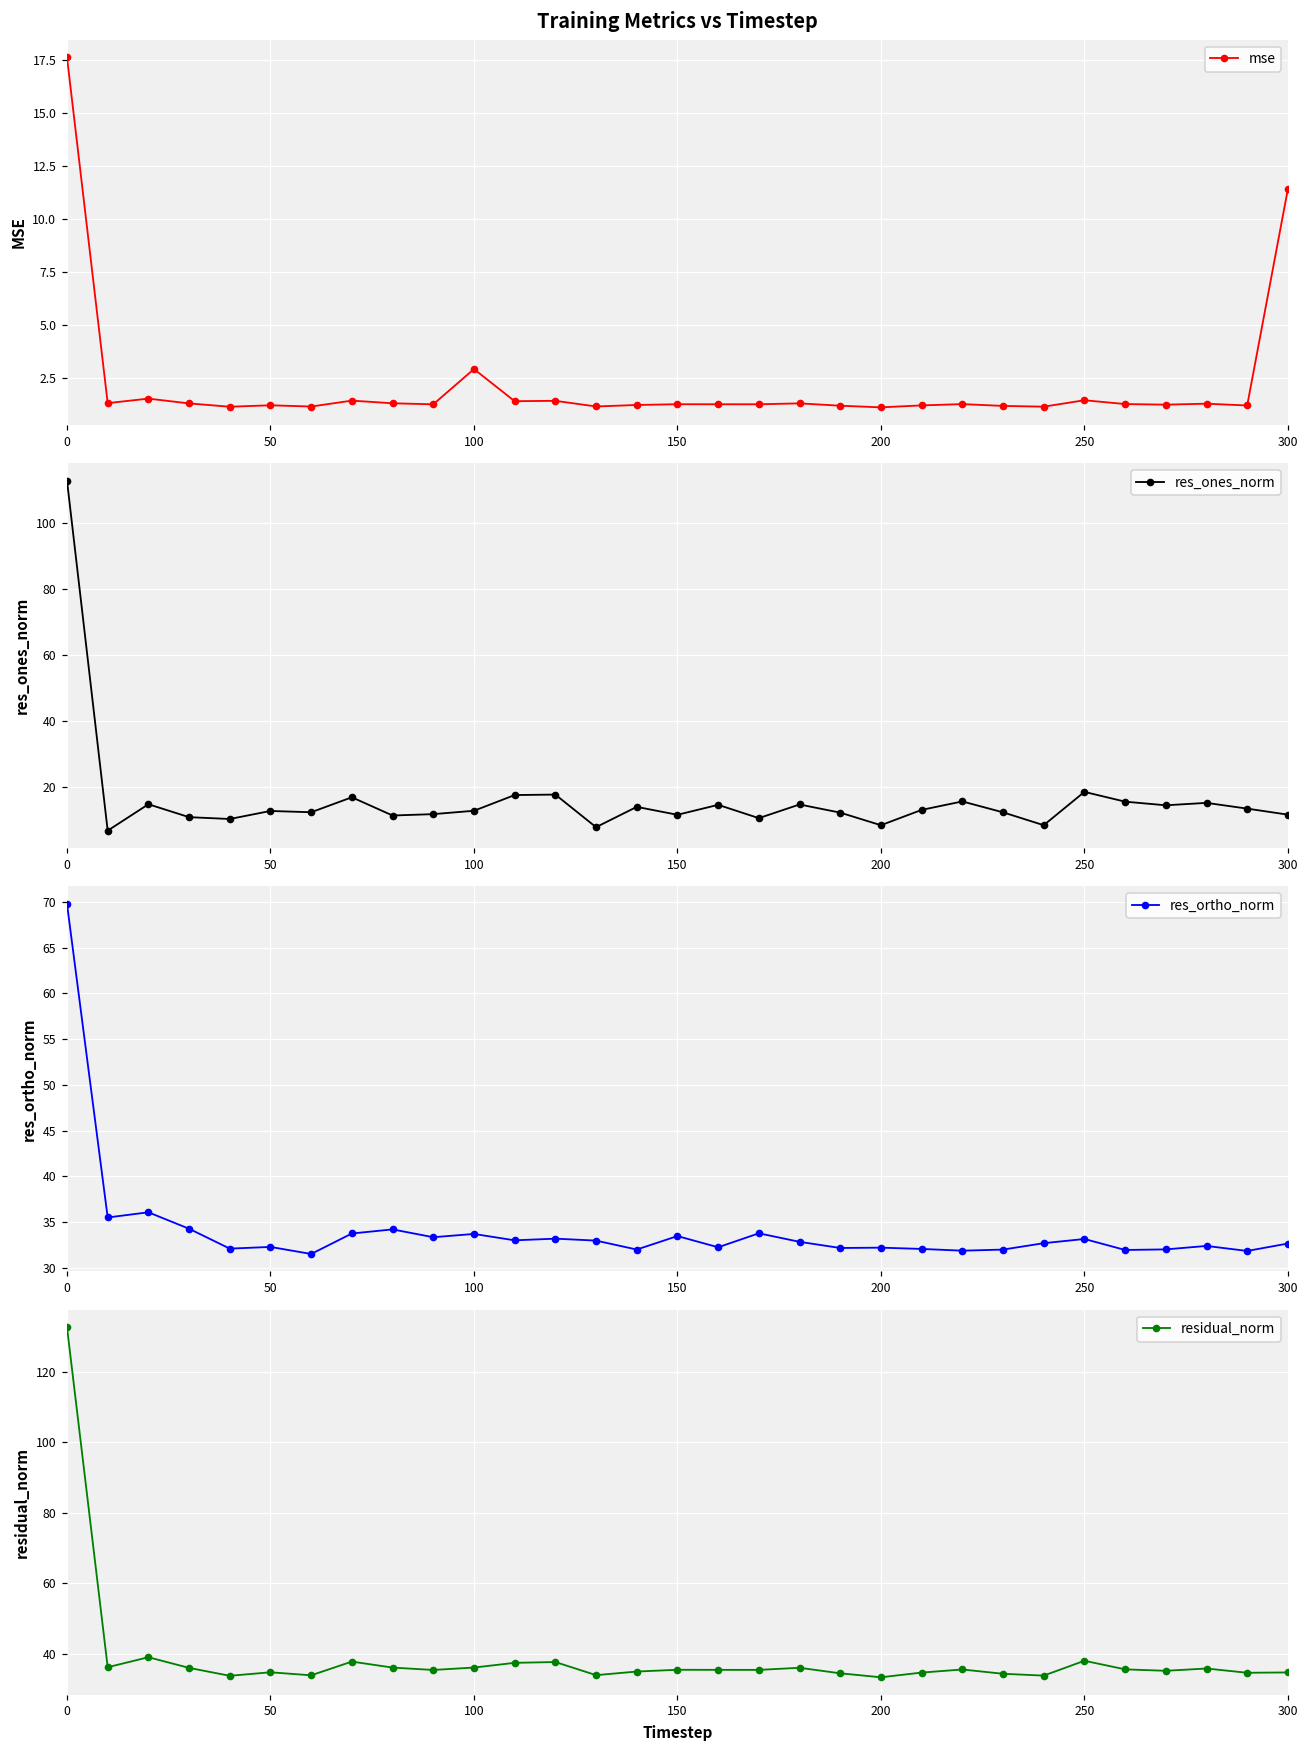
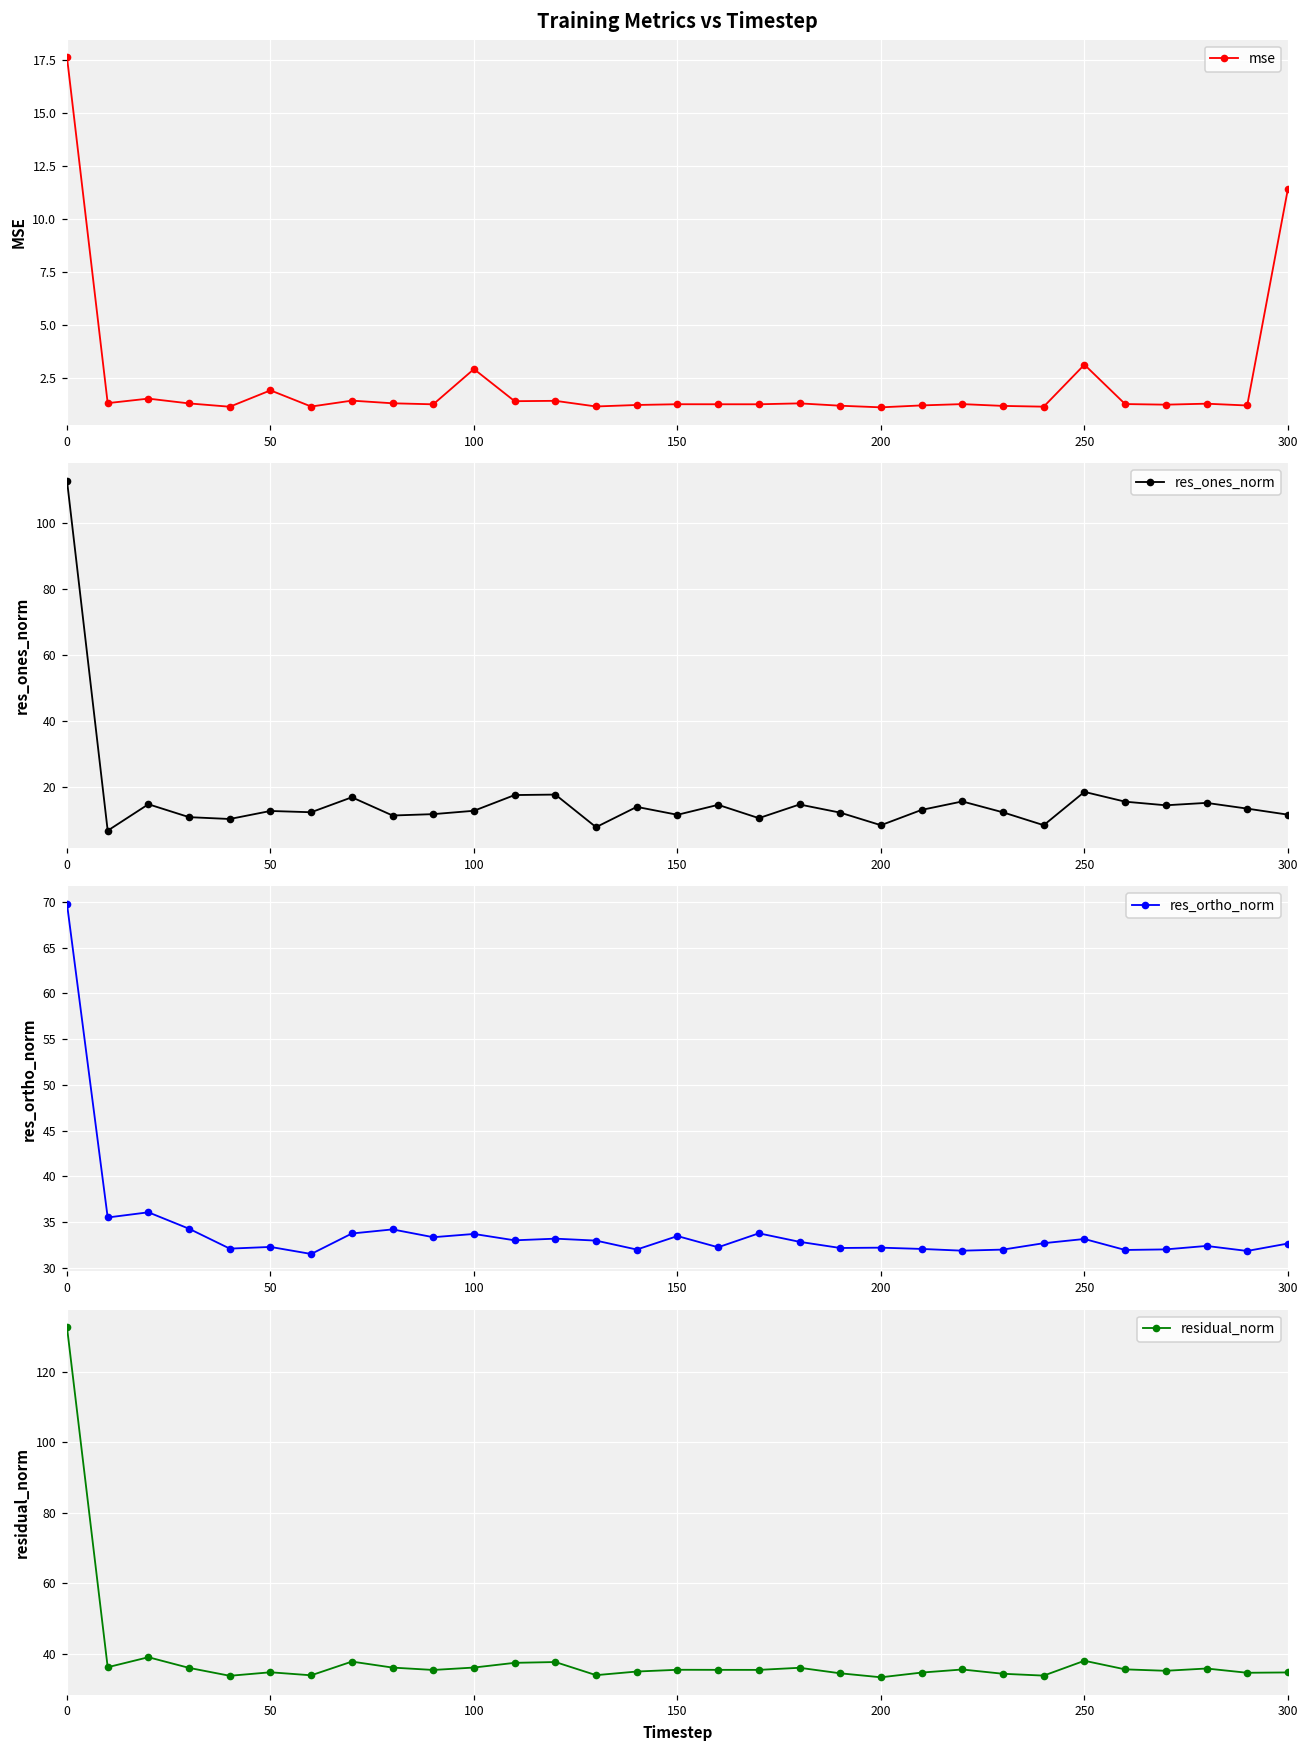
  {
    "Training Metrics vs Timestep": {
      "0": 17.6,
-     "50": 1.2,
+     "50": 1.9,
      "100": 2.9,
      "150": 1.3,
      "200": 1.1,
-     "250": 1.4,
+     "250": 3.1,
      "300": 11.4
    }
  }
